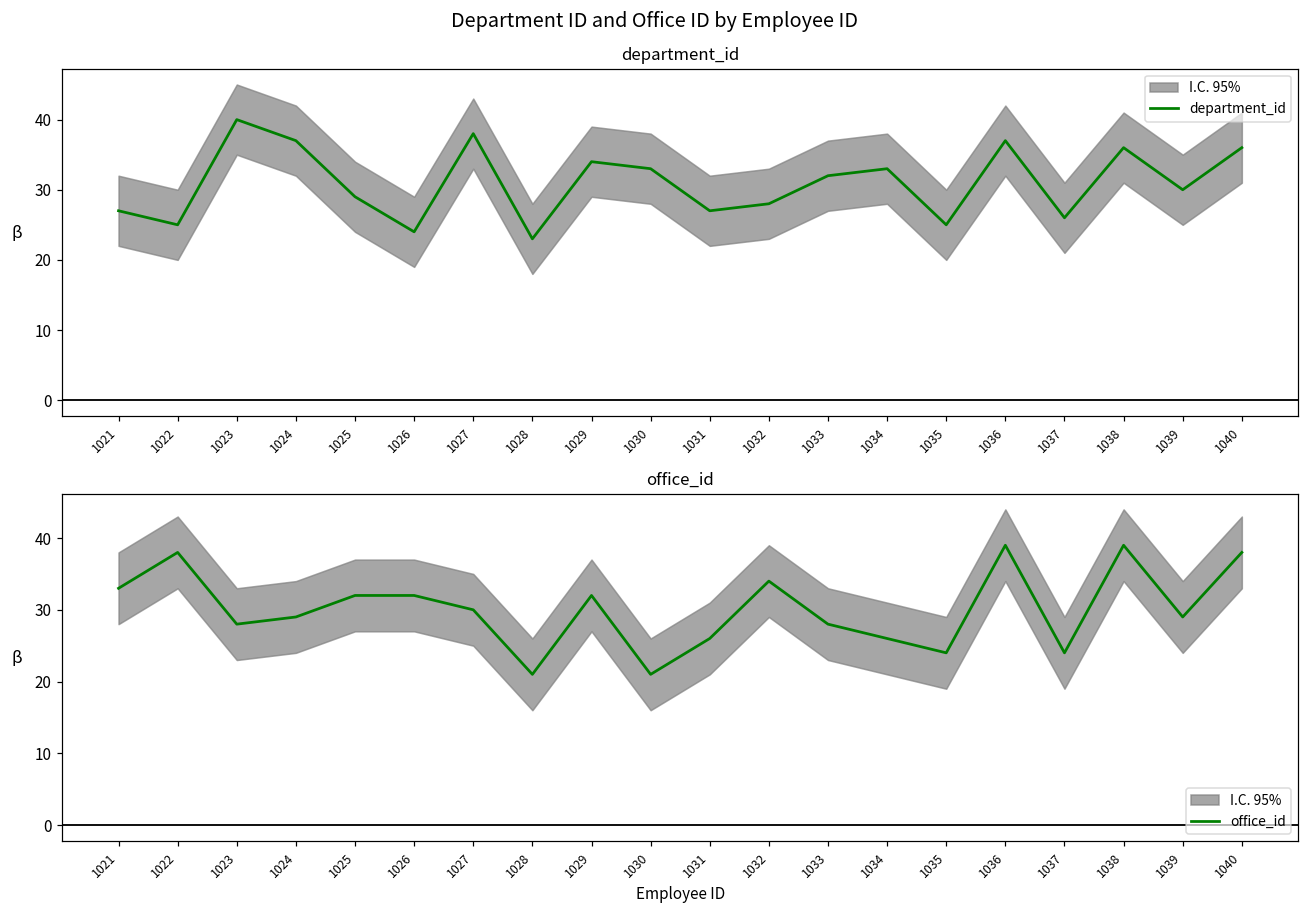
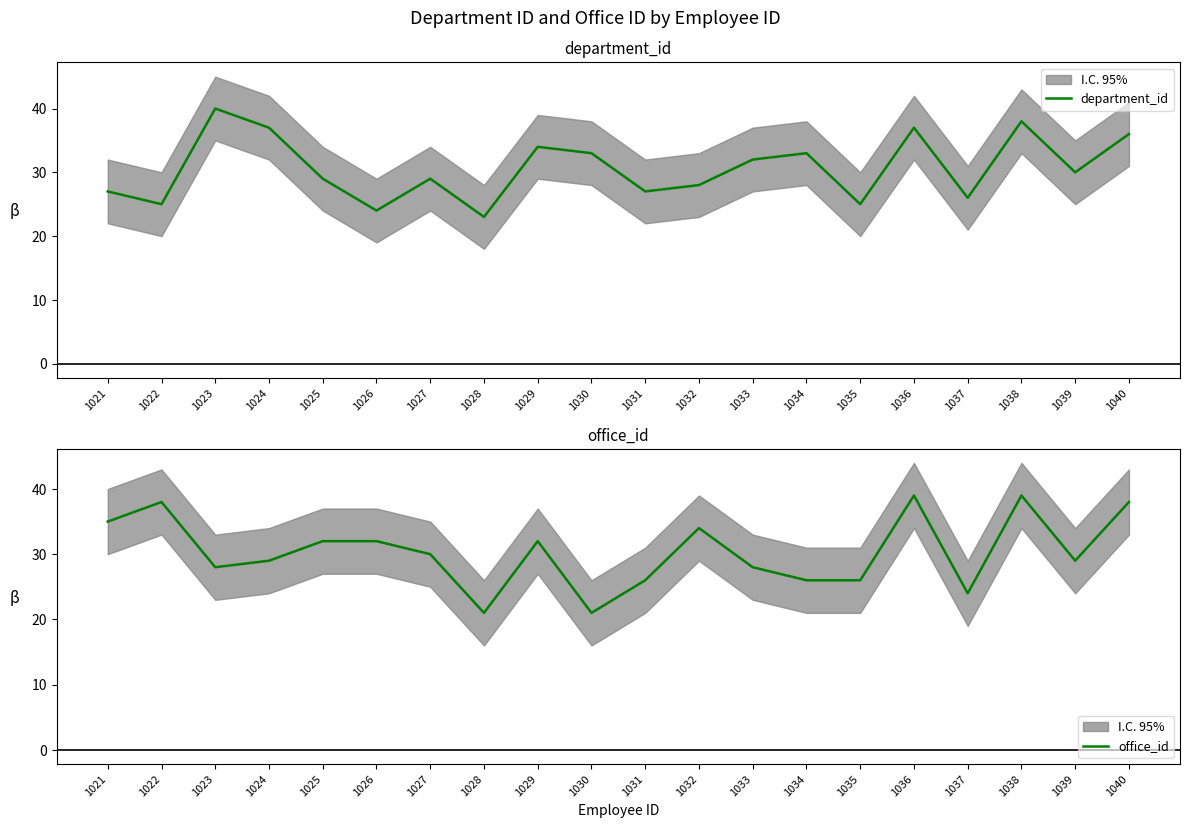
  {
    "department_id": {
      "department_id": {
        "1021": 27,
        "1022": 25,
        "1023": 40,
        "1024": 37,
        "1025": 29,
        "1026": 24,
-       "1027": 38,
+       "1027": 29,
        "1028": 23,
        "1029": 34,
        "1030": 33,
        "1031": 27,
        "1032": 28,
        "1033": 32,
        "1034": 33,
        "1035": 25,
        "1036": 37,
        "1037": 26,
-       "1038": 36,
+       "1038": 38,
        "1039": 30,
        "1040": 36
      }
    },
    "office_id": {
      "office_id": {
-       "1021": 33,
+       "1021": 35,
        "1022": 38,
        "1023": 28,
        "1024": 29,
        "1025": 32,
        "1026": 32,
        "1027": 30,
        "1028": 21,
        "1029": 32,
        "1030": 21,
        "1031": 26,
        "1032": 34,
        "1033": 28,
        "1034": 26,
-       "1035": 24,
+       "1035": 26,
        "1036": 39,
        "1037": 24,
        "1038": 39,
        "1039": 29,
        "1040": 38
      }
    }
  }
